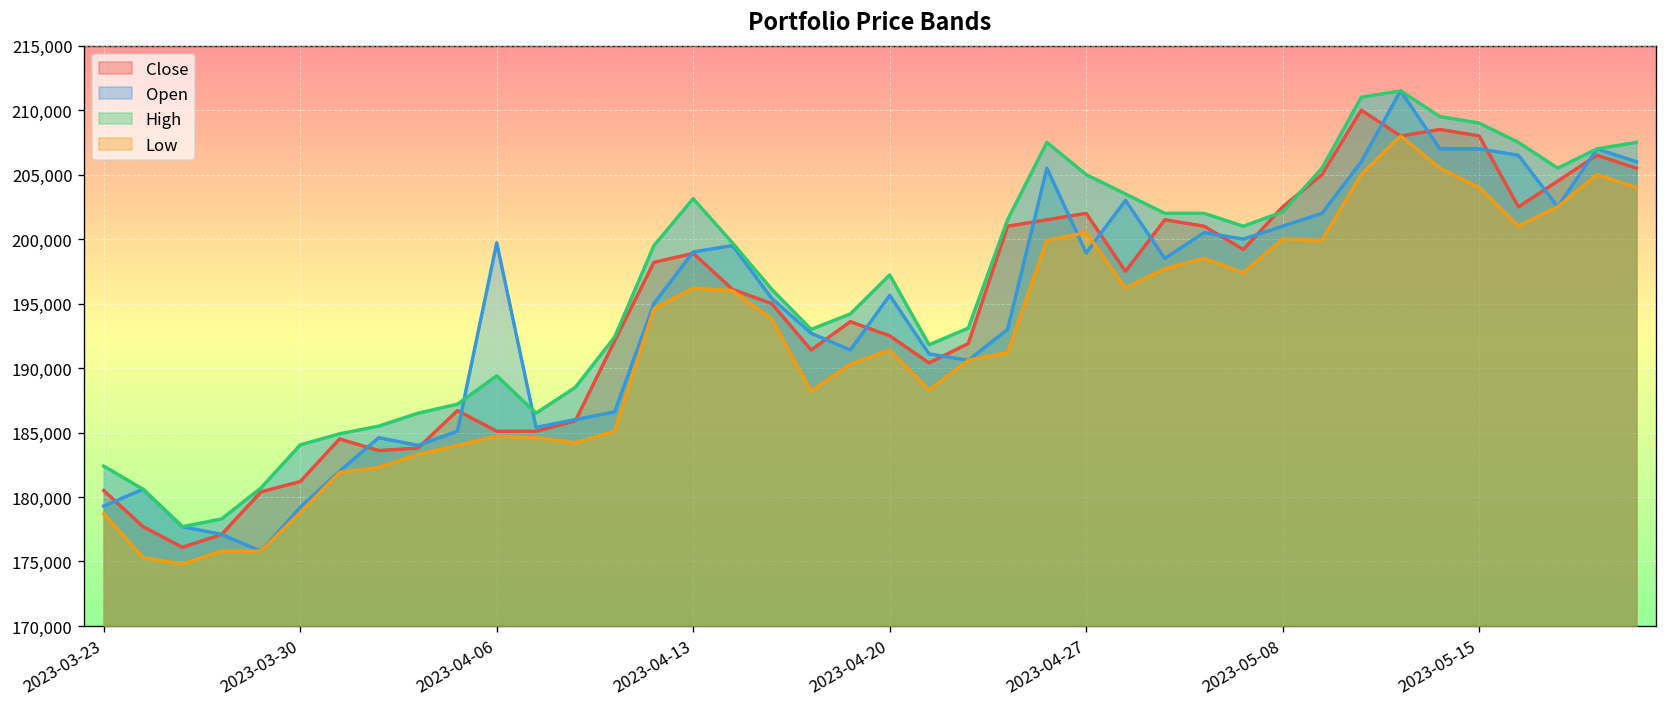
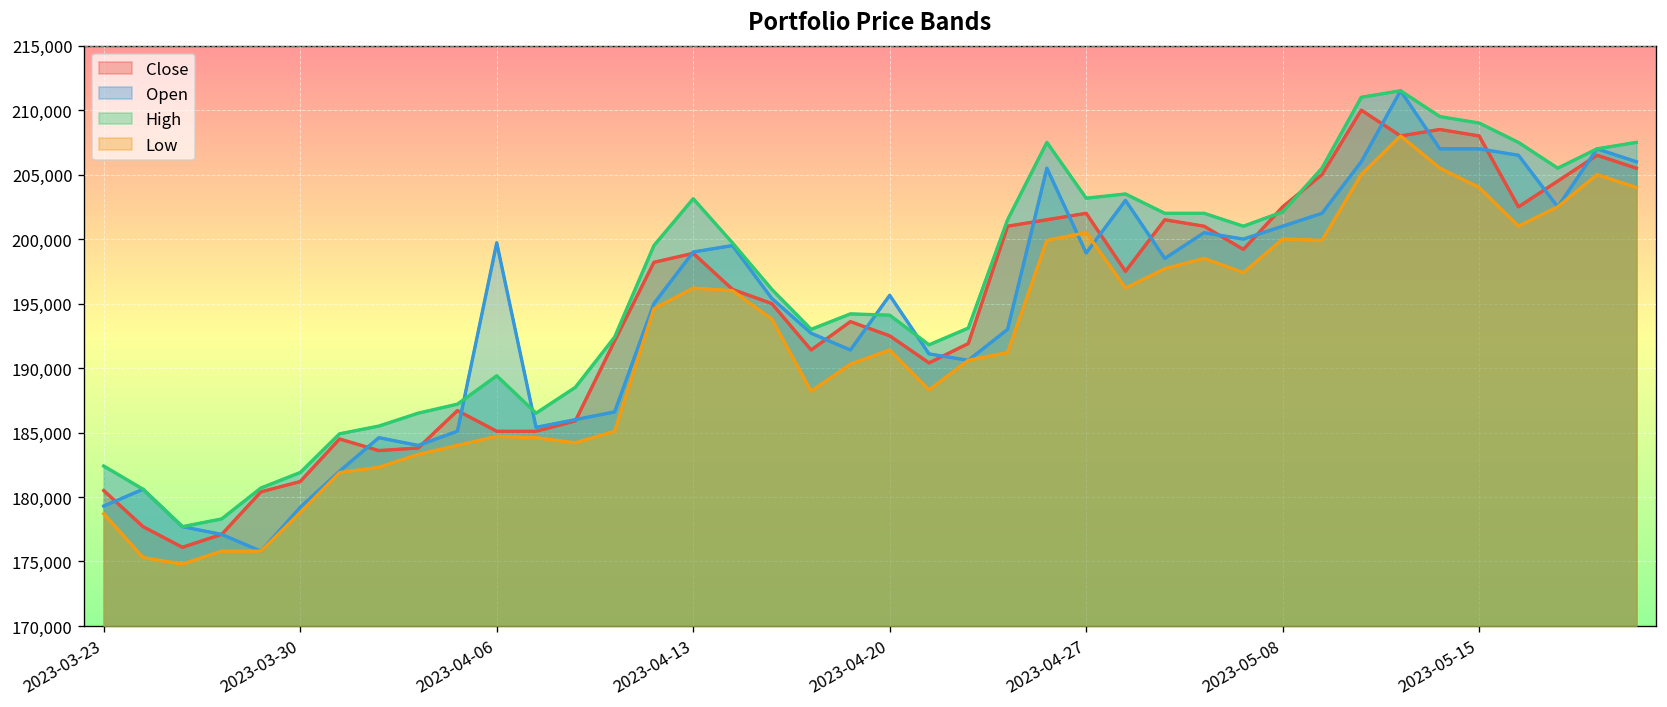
  {
    "Open": {
      "2023-03-23": "179,300",
      "2023-03-30": "179,200",
      "2023-04-06": "199,700",
      "2023-04-20": "195,600",
      "2023-04-27": "198,900",
      "2023-05-08": "201,000",
      "2023-05-15": "207,000"
    },
    "High": {
      "2023-03-23": "182,400",
-     "2023-03-30": "184,000",
+     "2023-03-30": "181,900",
      "2023-04-06": "189,400",
      "2023-04-13": "203,100",
-     "2023-04-20": "197,200",
-     "2023-04-27": "205,000",
+     "2023-04-20": "194,100",
+     "2023-04-27": "203,200",
      "2023-05-08": "202,100",
      "2023-05-15": "209,000"
    }
  }
